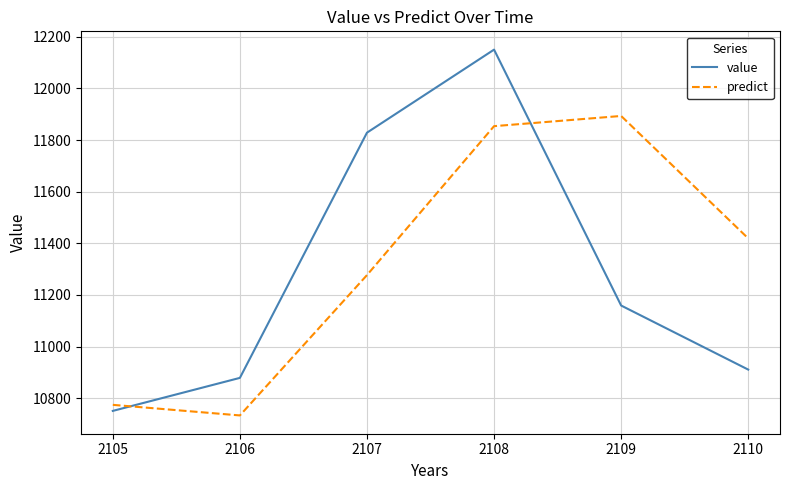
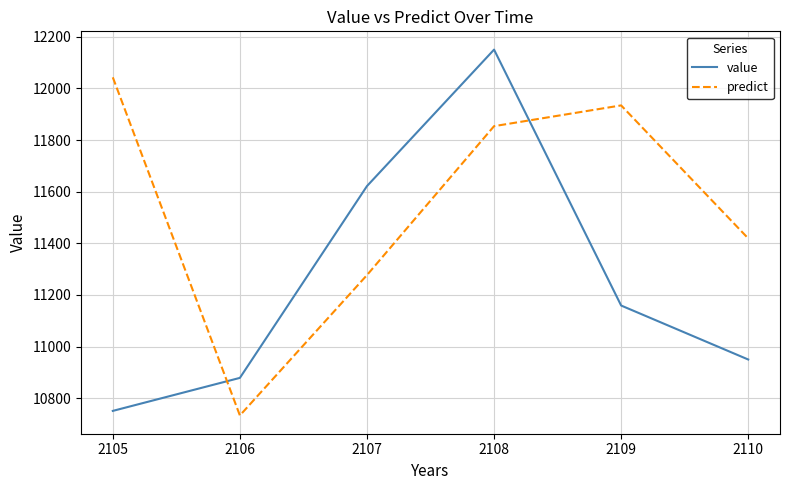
  {
    "value": {
      "2105": 10750,
      "2106": 10880,
-     "2107": 11830,
+     "2107": 11620,
      "2108": 12150,
      "2109": 11160,
-     "2110": 10910
+     "2110": 10950
    },
    "predict": {
-     "2105": 10770,
+     "2105": 12040,
      "2106": 10730,
      "2107": 11280,
      "2108": 11850,
-     "2109": 11890,
+     "2109": 11930,
      "2110": 11420
    }
  }
